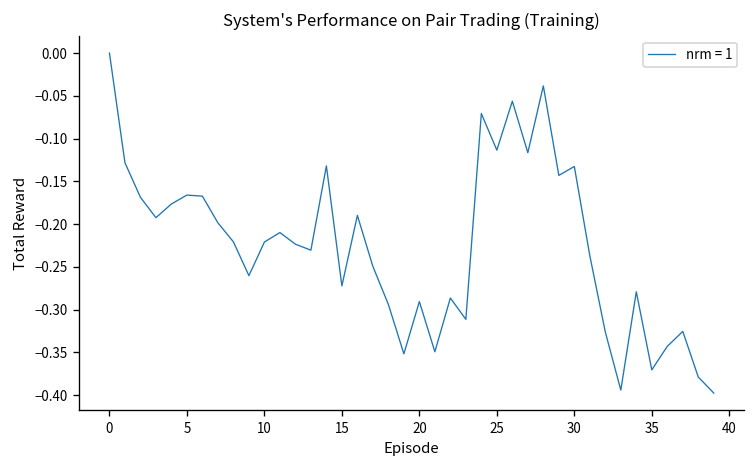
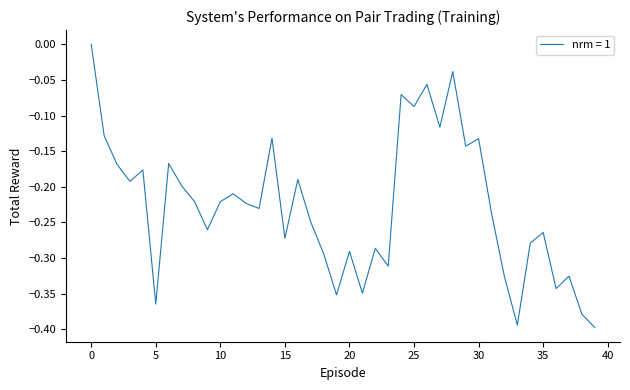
  {
    "0": 0.00,
-   "5": -0.17,
+   "5": -0.36,
    "10": -0.22,
    "15": -0.27,
    "20": -0.29,
-   "25": -0.11,
+   "25": -0.09,
    "30": -0.13,
-   "35": -0.37
+   "35": -0.26
  }
